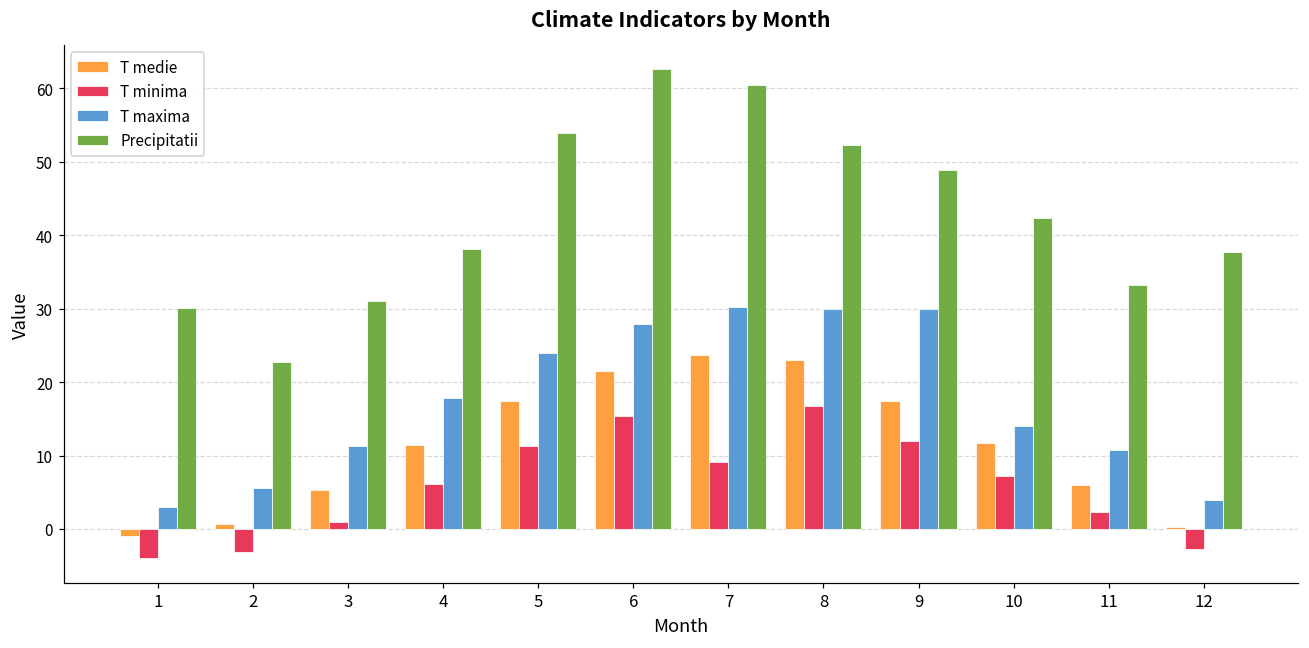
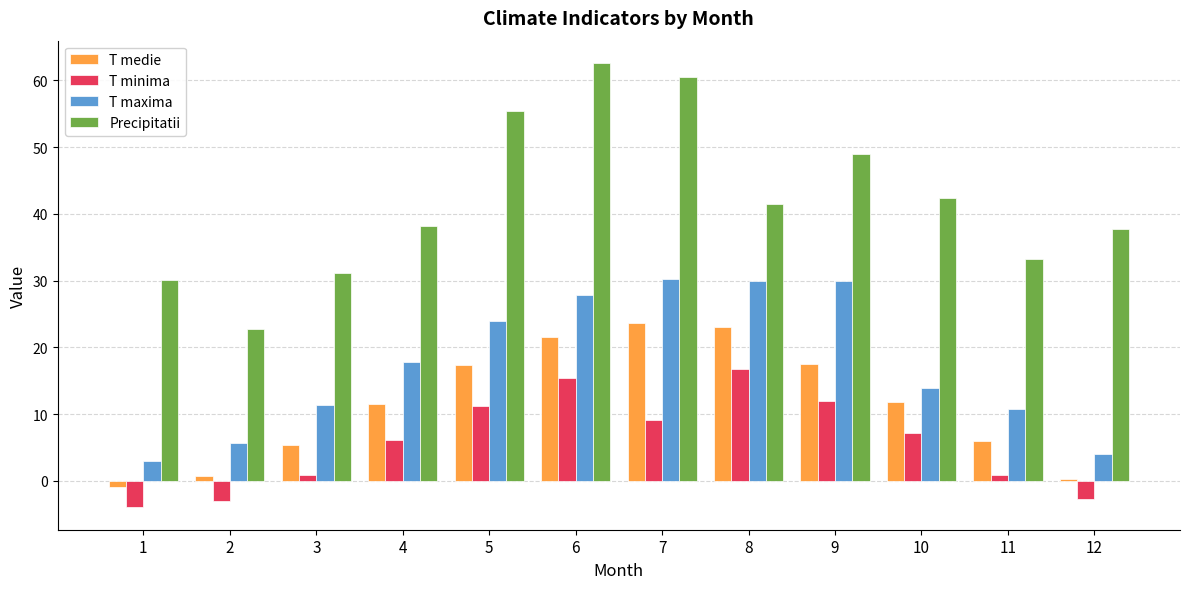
  {
    "T medie": {
      "1": -1,
      "2": 1,
      "3": 5,
      "4": 11,
      "5": 17,
      "6": 22,
      "7": 24,
      "8": 23,
      "9": 17,
      "10": 12,
      "11": 6
    },
    "T minima": {
      "1": -4,
      "2": -3,
      "3": 1,
      "4": 6,
      "5": 11,
      "6": 15,
      "7": 9,
      "8": 17,
      "9": 12,
      "10": 7,
-     "11": 2,
+     "11": 1,
      "12": -3
    },
    "T maxima": {
      "1": 3,
      "2": 6,
      "3": 11,
      "4": 18,
      "5": 24,
      "6": 28,
      "7": 30,
      "8": 30,
      "9": 30,
      "10": 14,
      "11": 11,
      "12": 4
    },
    "Precipitatii": {
      "1": 30,
      "2": 23,
      "3": 31,
      "4": 38,
-     "5": 54,
+     "5": 55,
      "6": 63,
      "7": 61,
-     "8": 52,
+     "8": 41,
      "9": 49,
      "10": 42,
      "11": 33,
      "12": 38
    }
  }
